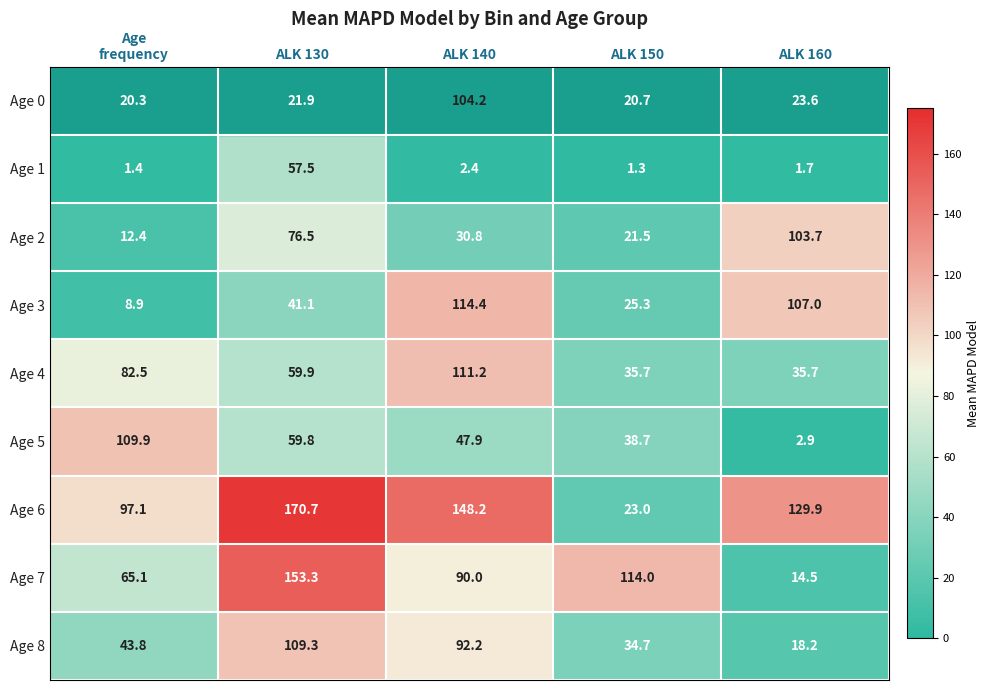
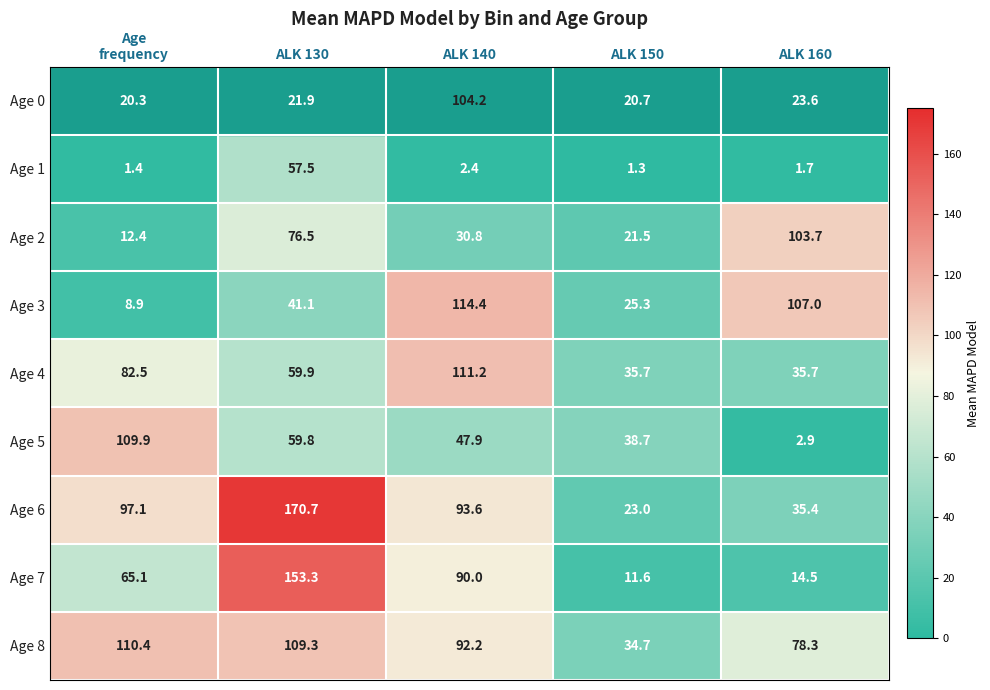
  {
    "Age 1": {
      "Age frequency": 1.4,
      "ALK 130": 57.5,
      "ALK 140": 2.4,
      "ALK 150": 1.3,
      "ALK 160": 1.7
    },
    "Age 2": {
      "Age frequency": 12.4,
      "ALK 130": 76.5,
      "ALK 140": 30.8,
      "ALK 150": 21.5,
      "ALK 160": 103.7
    },
    "Age 3": {
      "Age frequency": 8.9,
      "ALK 130": 41.1,
      "ALK 140": 114.4,
      "ALK 150": 25.3,
      "ALK 160": 107.0
    },
    "Age 4": {
      "Age frequency": 82.5,
      "ALK 130": 59.9,
      "ALK 140": 111.2,
      "ALK 150": 35.7,
      "ALK 160": 35.7
    },
    "Age 5": {
      "Age frequency": 109.9,
      "ALK 130": 59.8,
      "ALK 140": 47.9,
      "ALK 150": 38.7,
      "ALK 160": 2.9
    },
    "Age 6": {
      "Age frequency": 97.1,
      "ALK 130": 170.7,
-     "ALK 140": 148.2,
+     "ALK 140": 93.6,
      "ALK 150": 23.0,
-     "ALK 160": 129.9
+     "ALK 160": 35.4
    },
    "Age 7": {
      "Age frequency": 65.1,
      "ALK 130": 153.3,
      "ALK 140": 90.0,
-     "ALK 150": 114.0,
+     "ALK 150": 11.6,
      "ALK 160": 14.5
    },
    "Age 8": {
-     "Age frequency": 43.8,
+     "Age frequency": 110.4,
      "ALK 130": 109.3,
      "ALK 140": 92.2,
      "ALK 150": 34.7,
-     "ALK 160": 18.2
+     "ALK 160": 78.3
    }
  }
